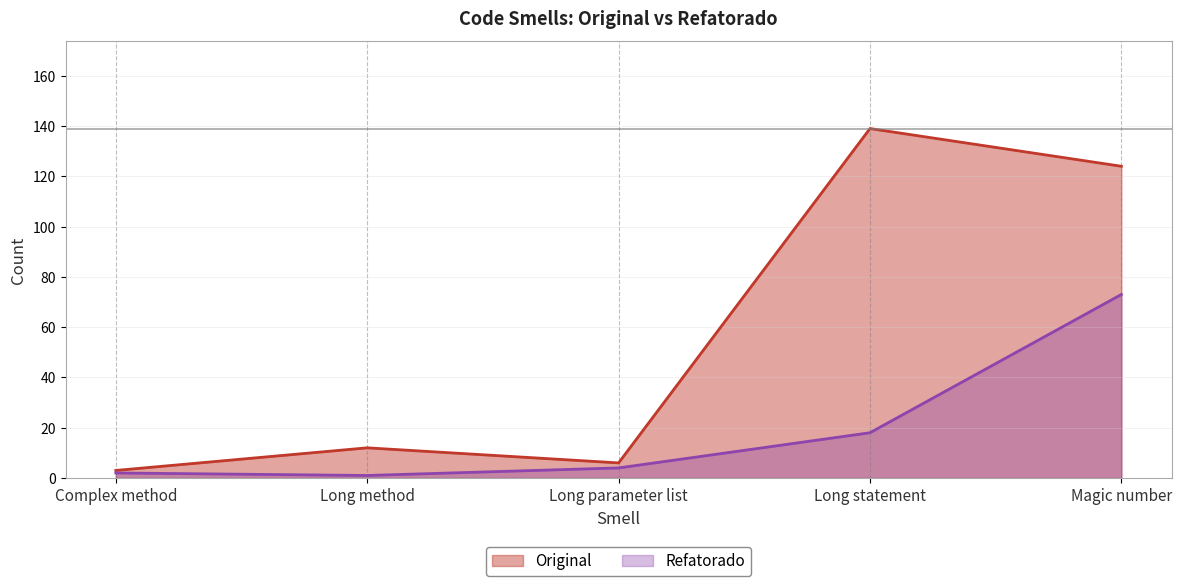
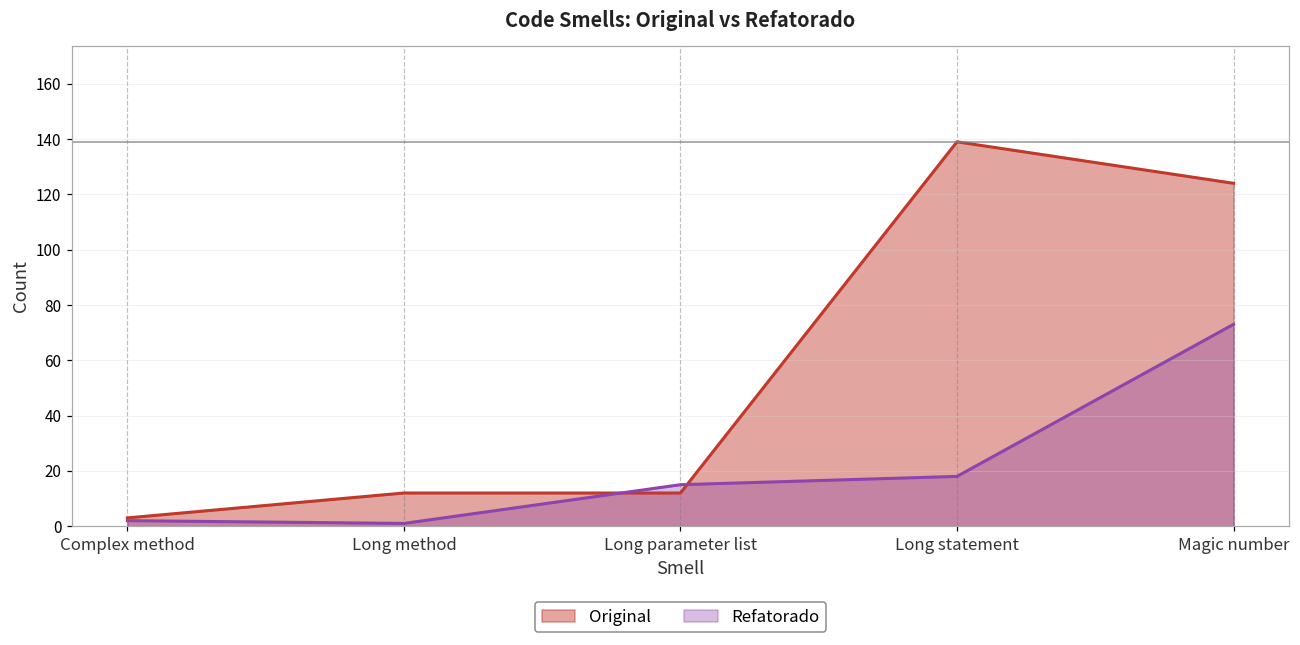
  {
    "Original": {
      "Long method": 12,
-     "Long parameter list": 6,
+     "Long parameter list": 12,
      "Long statement": 139,
      "Magic number": 124
    },
    "Refatorado": {
      "Long method": 1,
-     "Long parameter list": 4,
+     "Long parameter list": 15,
      "Long statement": 18,
      "Magic number": 73
    }
  }
